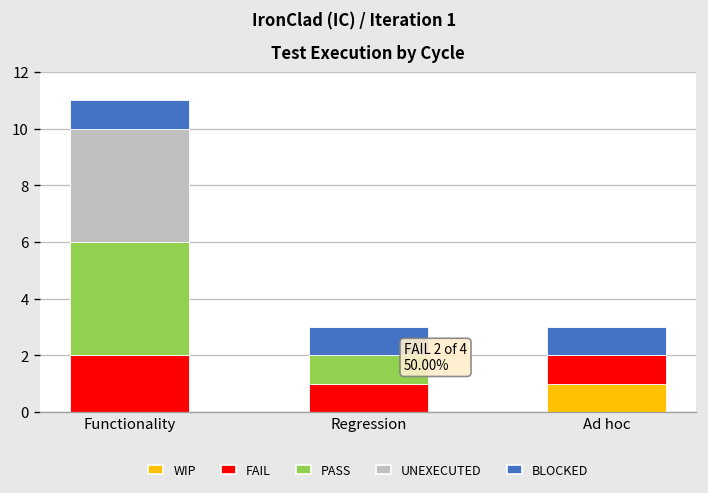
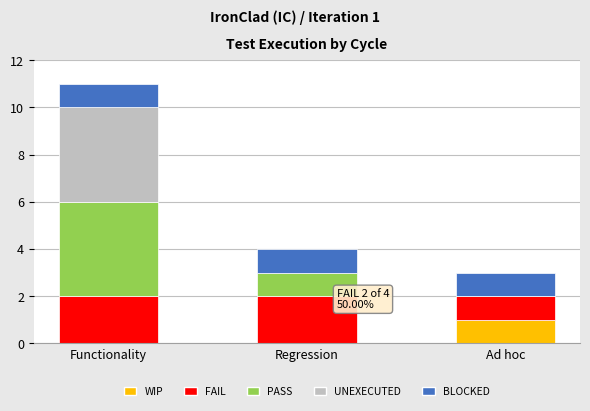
  {
    "WIP": {
      "Functionality": 0,
      "Regression": 0,
      "Ad hoc": 1
    },
    "FAIL": {
-     "Regression": 1
+     "Regression": 2
    },
    "UNEXECUTED": {
      "Functionality": 4,
      "Regression": 0,
      "Ad hoc": 0
    },
    "BLOCKED": {
      "Functionality": 1,
      "Regression": 1,
      "Ad hoc": 1
    }
  }
